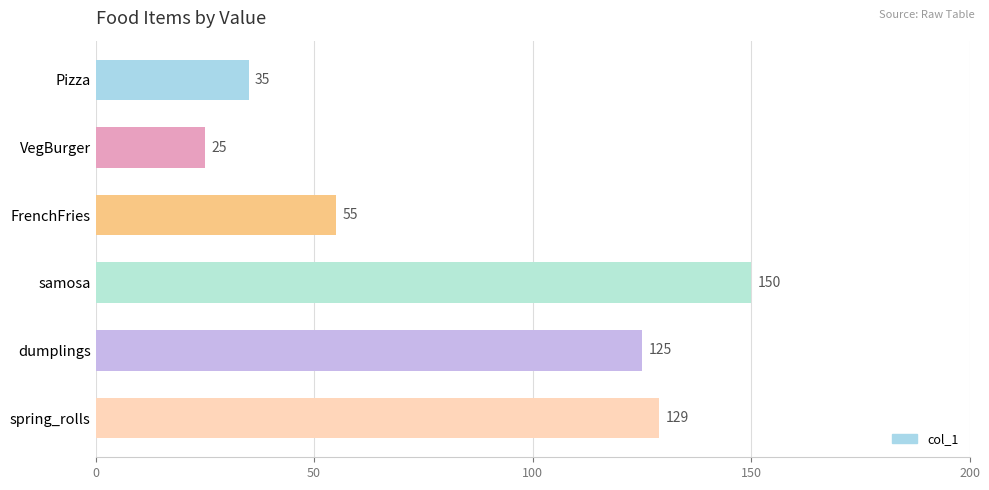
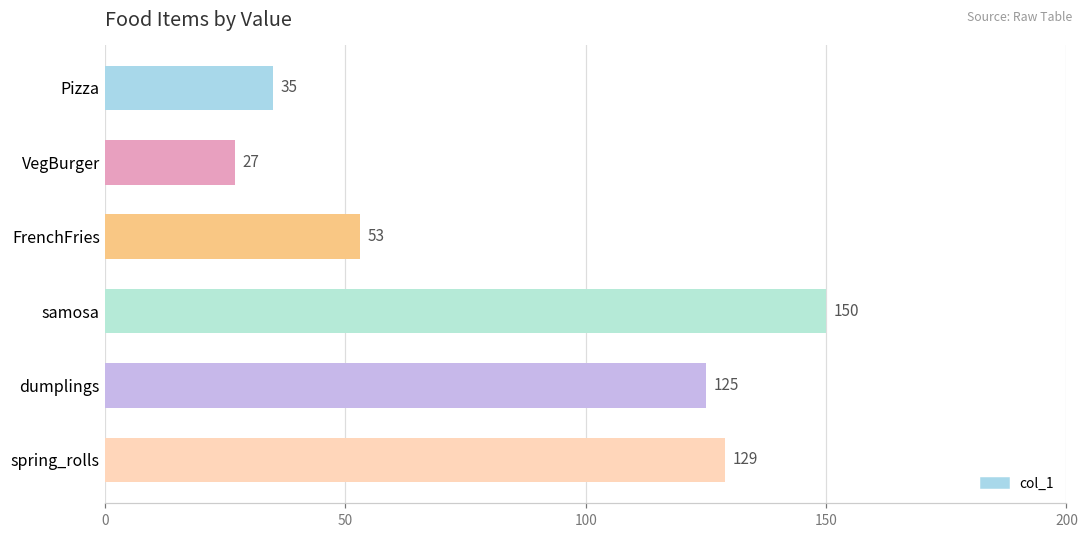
  {
    "Pizza": 35,
-   "VegBurger": 25,
-   "FrenchFries": 55,
+   "VegBurger": 27,
+   "FrenchFries": 53,
    "samosa": 150,
    "dumplings": 125,
    "spring_rolls": 129
  }
